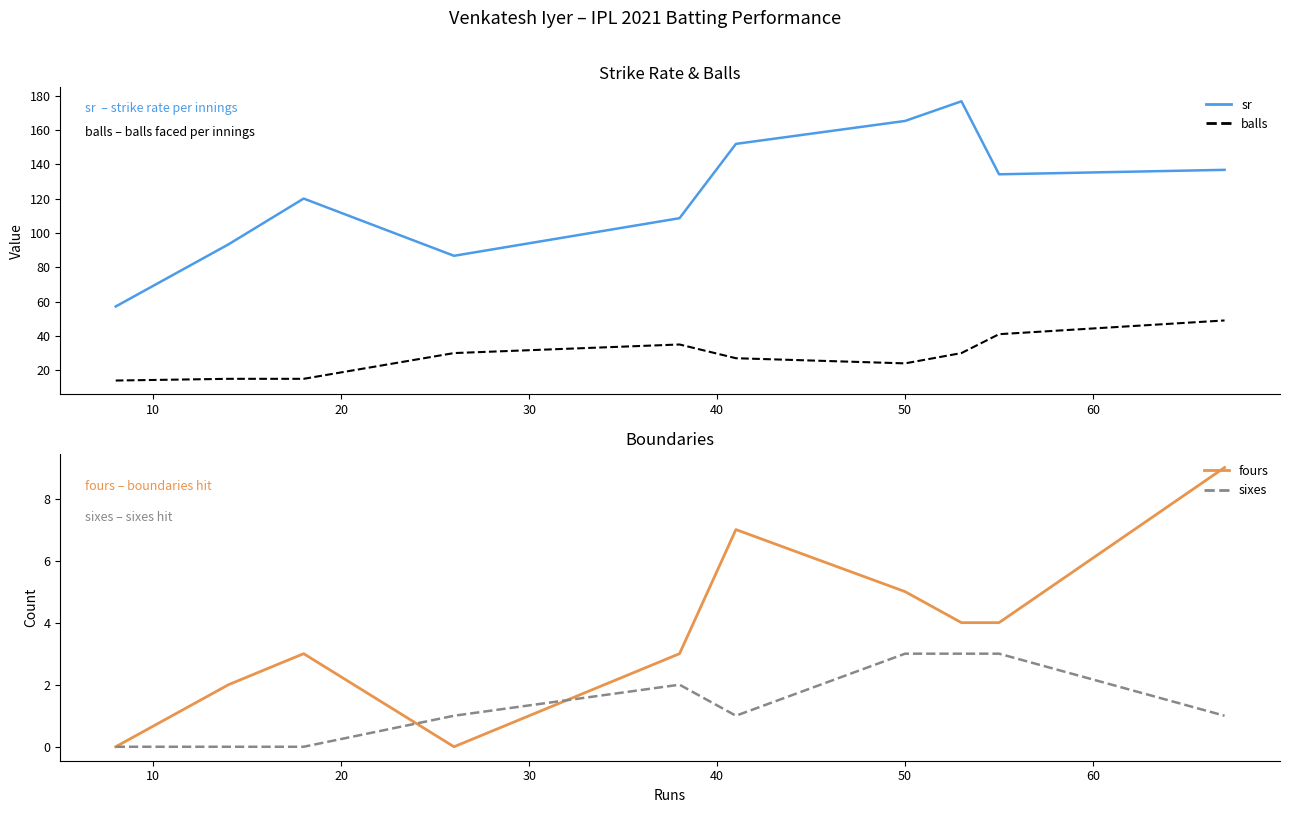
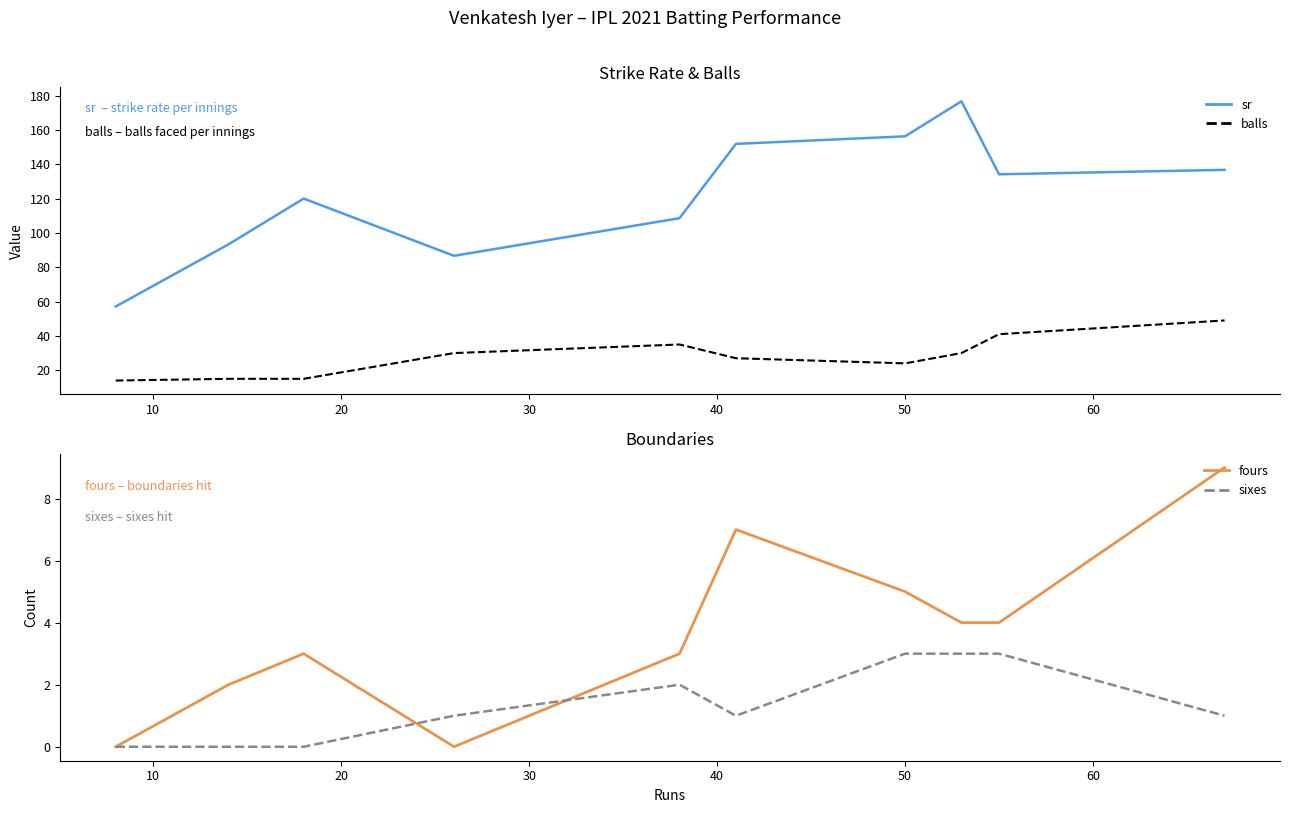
  {
    "Strike Rate & Balls": {
      "sr": {
-       "50": 165
+       "50": 156
      },
      "balls": {
        "50": 24
      }
    },
    "Boundaries": {
      "fours": {
        "50": 5.0
      },
      "sixes": {
        "50": 3.0
      }
    }
  }
